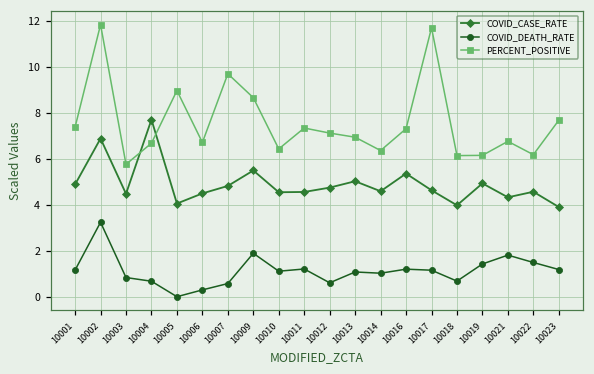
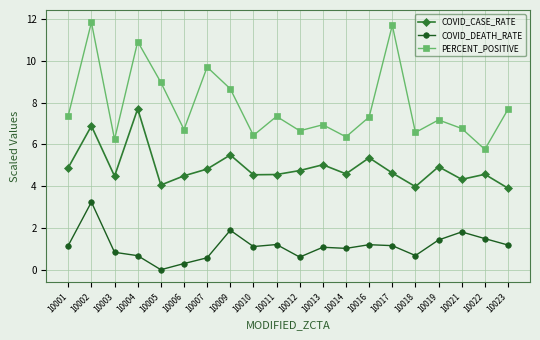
  {
    "PERCENT_POSITIVE": {
      "10001": 7.4,
      "10002": 11.8,
-     "10003": 5.8,
-     "10004": 6.7,
+     "10003": 6.2,
+     "10004": 10.9,
      "10005": 9.0,
      "10006": 6.7,
      "10007": 9.7,
      "10009": 8.7,
      "10010": 6.4,
      "10011": 7.3,
-     "10012": 7.1,
+     "10012": 6.7,
      "10013": 6.9,
      "10014": 6.4,
      "10016": 7.3,
      "10017": 11.7,
-     "10018": 6.1,
-     "10019": 6.2,
+     "10018": 6.6,
+     "10019": 7.2,
      "10021": 6.8,
-     "10022": 6.2,
+     "10022": 5.8,
      "10023": 7.7
    }
  }
